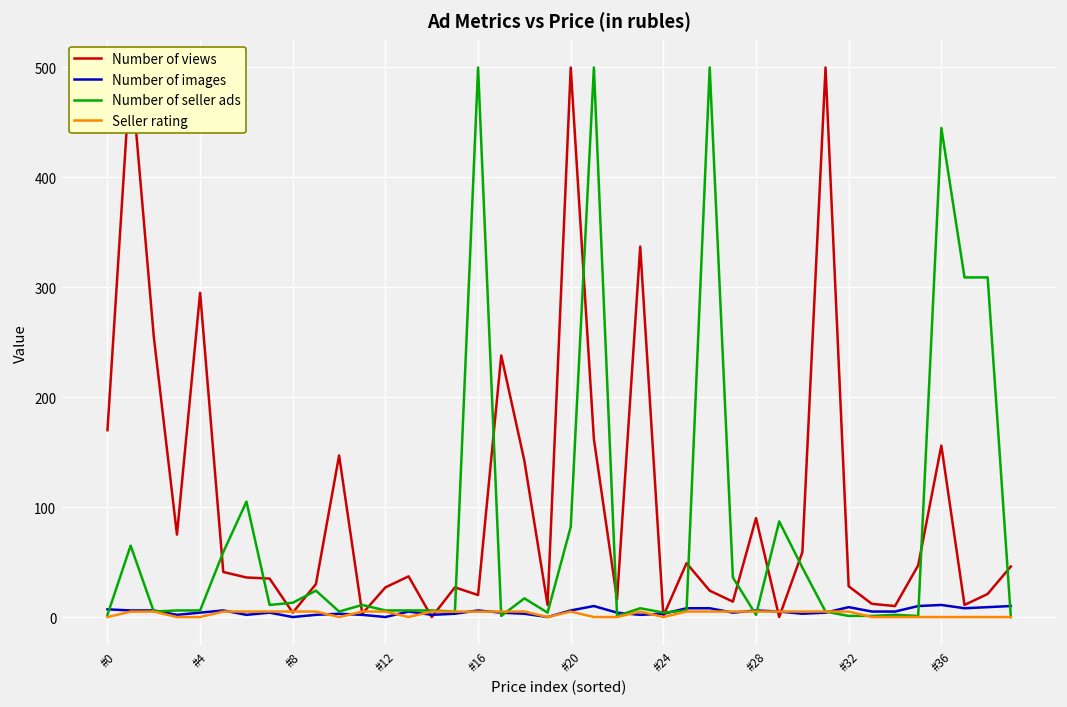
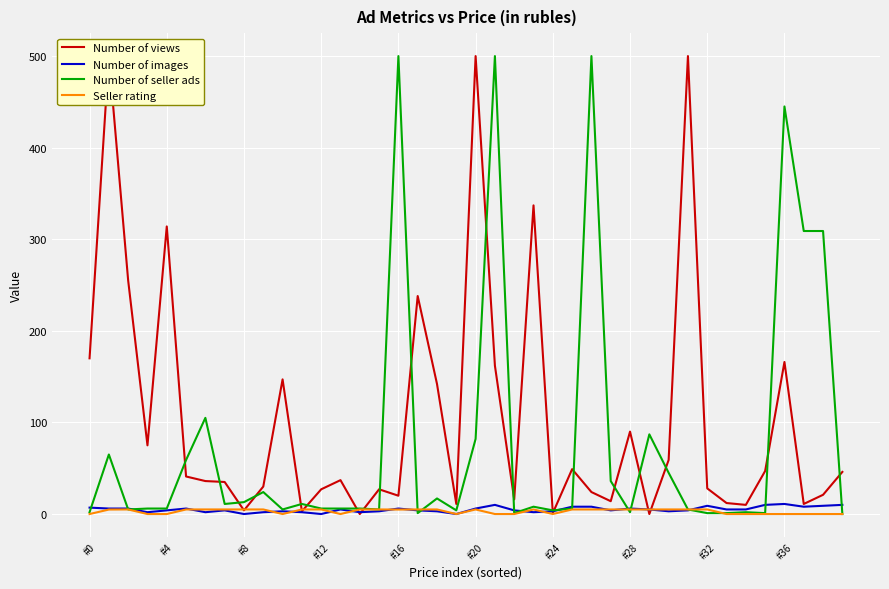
  {
    "Number of views": {
      "#0": 170,
-     "#4": 300,
+     "#4": 310,
      "#12": 30,
      "#16": 20,
      "#20": 500,
      "#28": 90,
      "#32": 30,
-     "#36": 160
+     "#36": 170
    },
    "Number of images": {
      "#0": 10,
      "#8": 0,
      "#12": 0,
      "#32": 10,
      "#36": 10
    },
    "Number of seller ads": {
      "#8": 10,
      "#16": 500,
      "#20": 80,
      "#28": 0,
      "#32": 0,
      "#36": 450
    },
    "Seller rating": {
      "#4": 0,
      "#32": 10,
      "#36": 0
    }
  }
